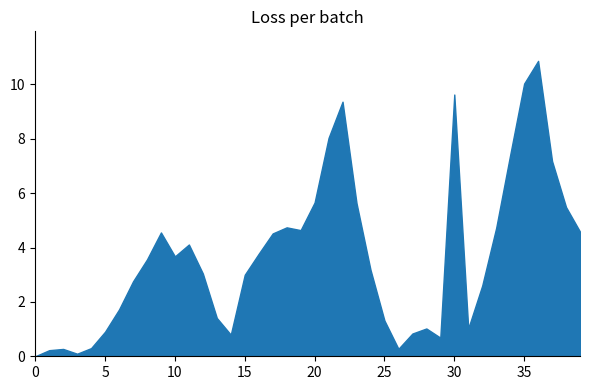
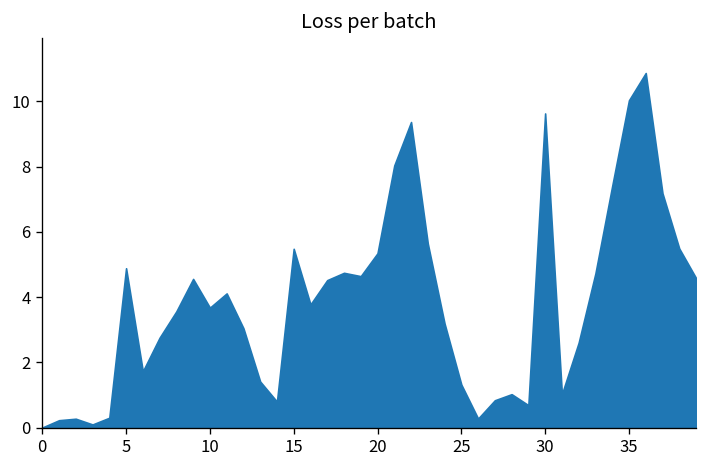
  {
    "0": 0.0,
-   "5": 0.9,
+   "5": 4.9,
    "10": 3.7,
-   "15": 3.0,
-   "20": 5.7,
+   "15": 5.5,
+   "20": 5.3,
    "25": 1.3,
    "30": 9.6,
    "35": 10.0
  }
